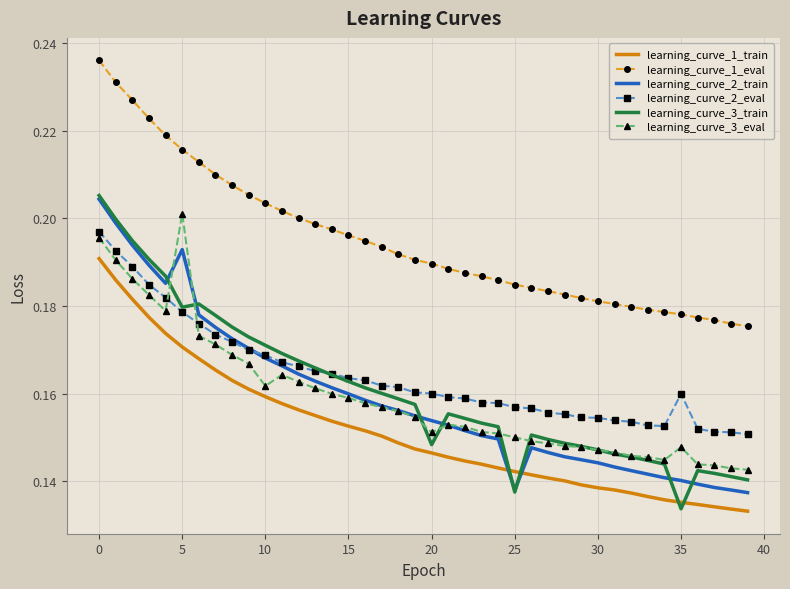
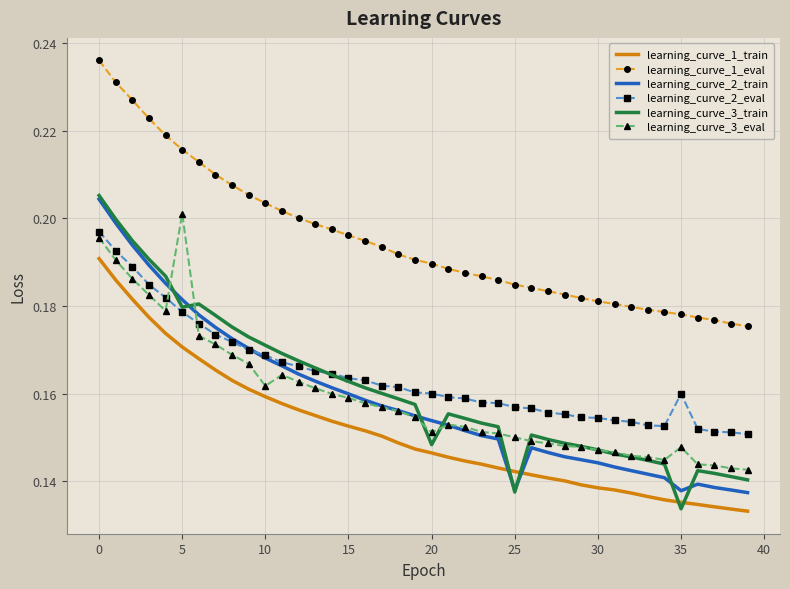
  {
    "learning_curve_2_train": {
      "0": 0.204,
-     "5": 0.193,
+     "5": 0.181,
      "10": 0.168,
      "15": 0.160,
      "20": 0.154,
      "30": 0.144,
-     "35": 0.140
+     "35": 0.138
    },
    "learning_curve_2_eval": {
      "0": 0.197,
      "5": 0.179,
      "10": 0.169,
      "15": 0.164,
      "20": 0.160,
      "25": 0.157,
      "30": 0.154,
      "35": 0.160
    },
    "learning_curve_3_train": {
      "0": 0.205,
      "5": 0.180,
      "10": 0.171,
      "15": 0.163,
      "20": 0.148,
      "35": 0.134
    },
    "learning_curve_3_eval": {
      "0": 0.196,
      "5": 0.201,
      "10": 0.162,
      "15": 0.159,
      "20": 0.151,
      "25": 0.150,
      "35": 0.148
    }
  }
